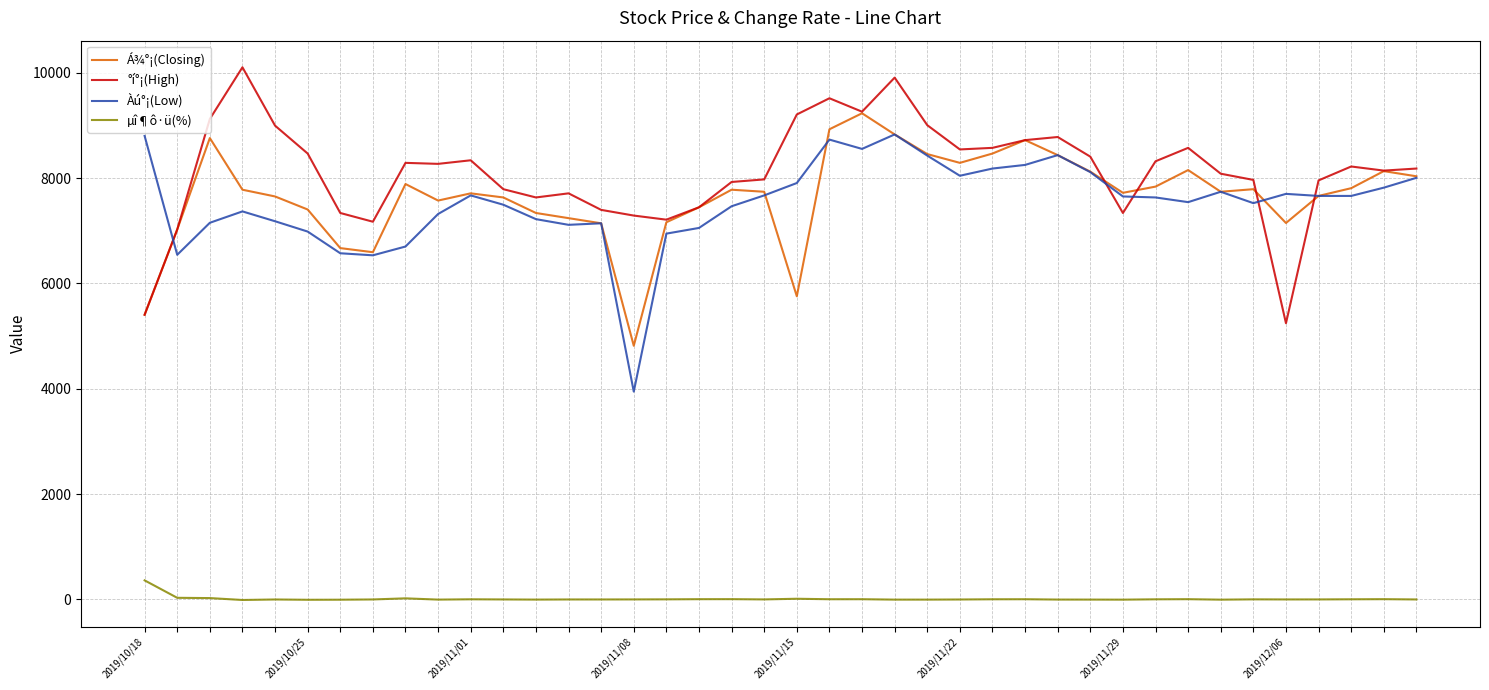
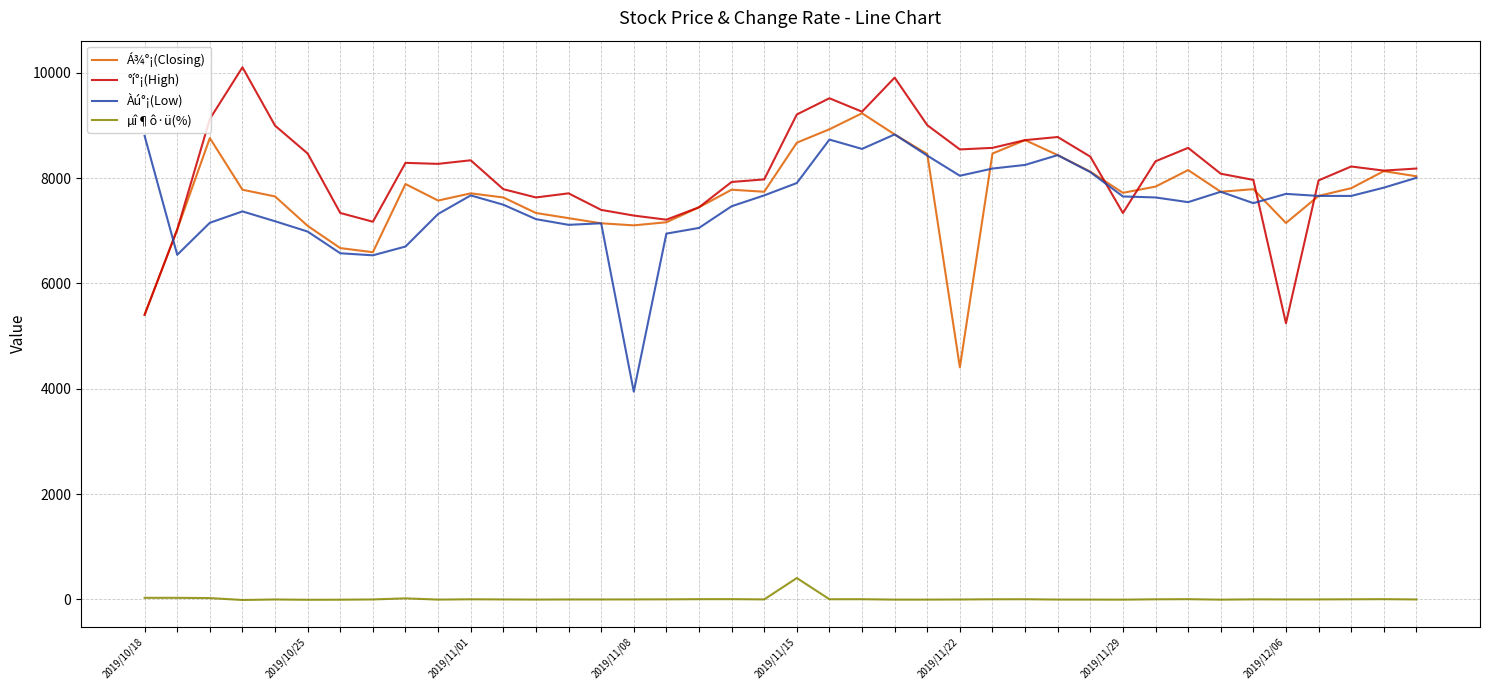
  {
    "Á¾°¡(Closing)": {
-     "2019/10/25": 7400,
-     "2019/11/08": 4800,
-     "2019/11/15": 5800,
-     "2019/11/22": 8300,
+     "2019/10/25": 7100,
+     "2019/11/08": 7100,
+     "2019/11/15": 8700,
+     "2019/11/22": 4400,
      "2019/11/29": 7700,
      "2019/12/06": 7100
    },
    "°í°¡(High)": {
      "2019/10/25": 8500,
      "2019/11/01": 8300,
      "2019/11/08": 7300,
      "2019/11/15": 9200,
      "2019/11/22": 8500,
      "2019/11/29": 7300,
      "2019/12/06": 5200
    },
    "Àú°¡(Low)": {
      "2019/10/18": 8800,
      "2019/10/25": 7000,
      "2019/11/08": 3900,
      "2019/11/15": 7900,
      "2019/11/22": 8000,
      "2019/11/29": 7700,
      "2019/12/06": 7700
    },
    "µî¶ô·ü(%)": {
-     "2019/10/18": 400,
+     "2019/10/18": 0,
      "2019/10/25": 0,
      "2019/11/01": 0,
      "2019/11/08": 0,
-     "2019/11/15": 0,
+     "2019/11/15": 400,
      "2019/11/22": 0,
      "2019/11/29": 0,
      "2019/12/06": 0
    }
  }
